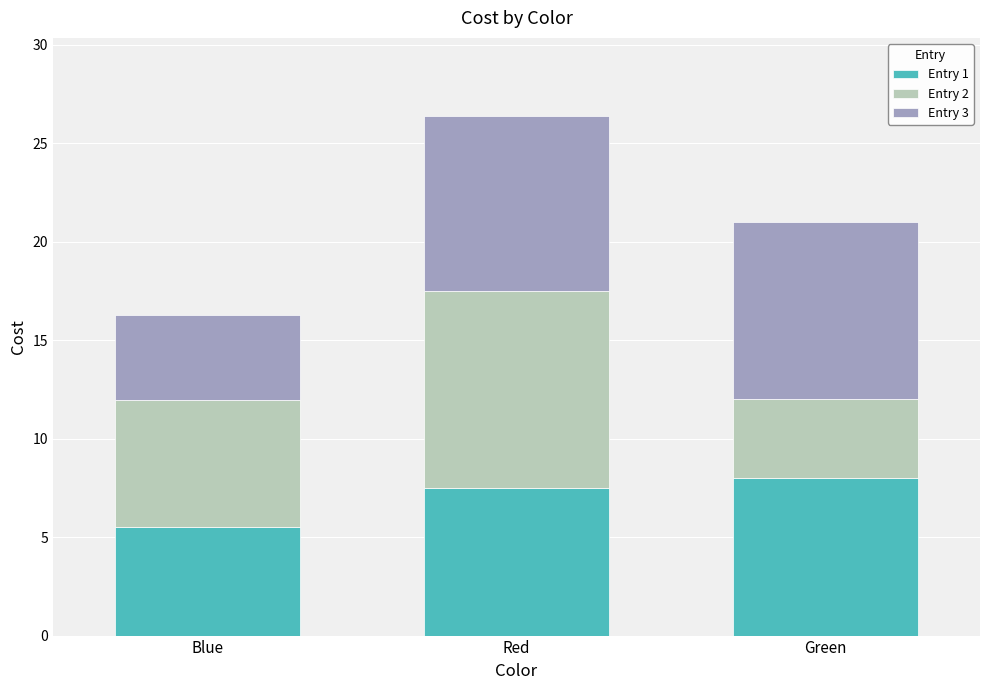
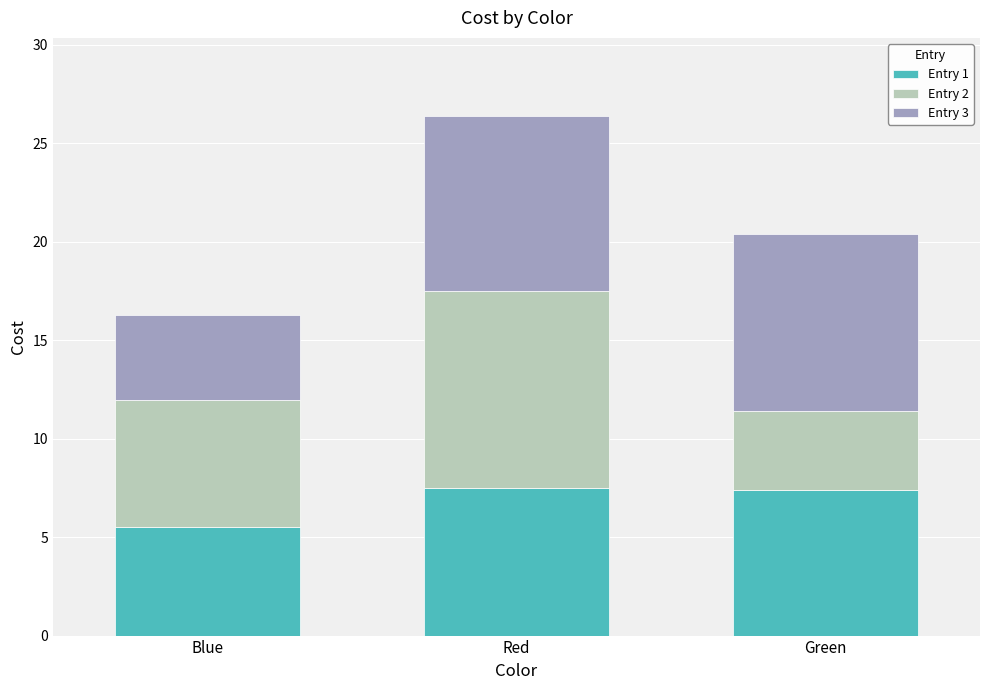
  {
    "Entry 1": {
      "Blue": 5.5,
      "Red": 7.5,
-     "Green": 8.0
+     "Green": 7.4
    }
  }
